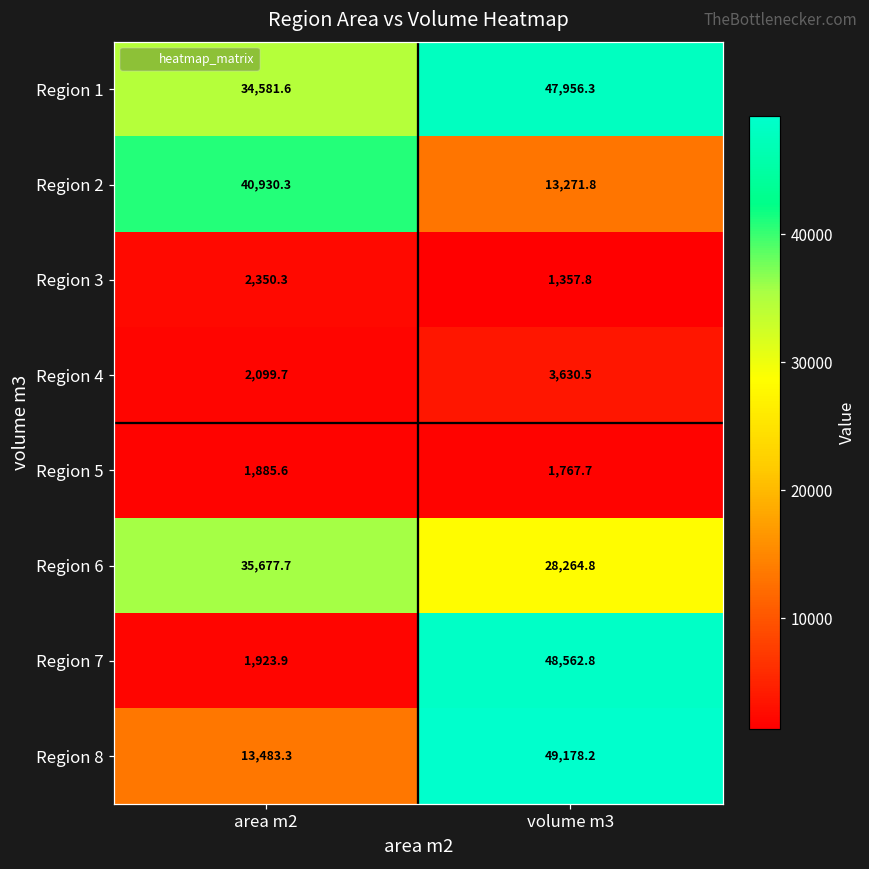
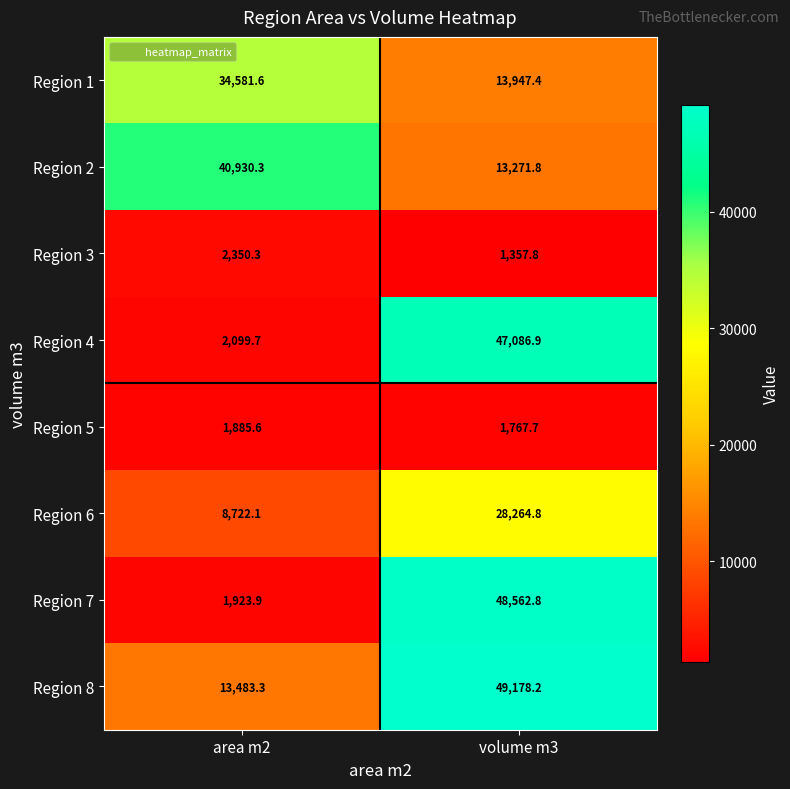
  {
    "Region 1": {
      "area m2": "34,581.6",
-     "volume m3": "47,956.3"
+     "volume m3": "13,947.4"
    },
    "Region 2": {
      "area m2": "40,930.3",
      "volume m3": "13,271.8"
    },
    "Region 3": {
      "area m2": "2,350.3",
      "volume m3": "1,357.8"
    },
    "Region 4": {
      "area m2": "2,099.7",
-     "volume m3": "3,630.5"
+     "volume m3": "47,086.9"
    },
    "Region 5": {
      "area m2": "1,885.6",
      "volume m3": "1,767.7"
    },
    "Region 6": {
-     "area m2": "35,677.7",
+     "area m2": "8,722.1",
      "volume m3": "28,264.8"
    },
    "Region 7": {
      "area m2": "1,923.9",
      "volume m3": "48,562.8"
    },
    "Region 8": {
      "area m2": "13,483.3",
      "volume m3": "49,178.2"
    }
  }
